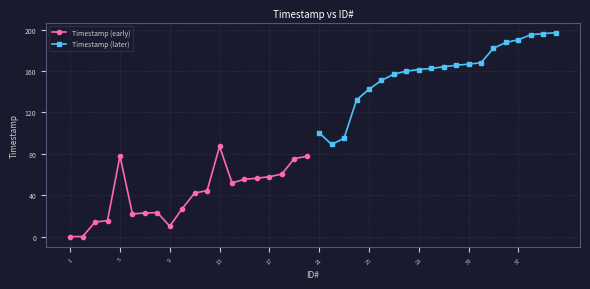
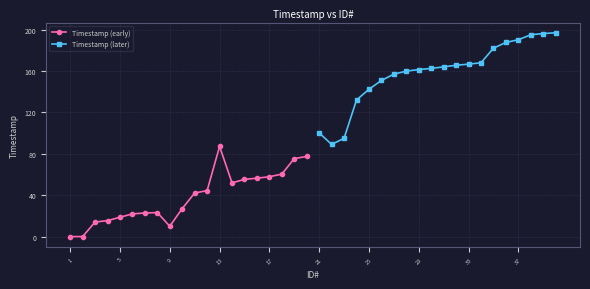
  {
    "Timestamp (early)": {
      "1": 0,
-     "5": 78,
+     "5": 19,
      "9": 10,
      "13": 87,
      "17": 58
    },
    "Timestamp (later)": {
      "21": 100,
      "25": 142,
      "29": 161,
      "33": 167,
      "37": 190
    }
  }
